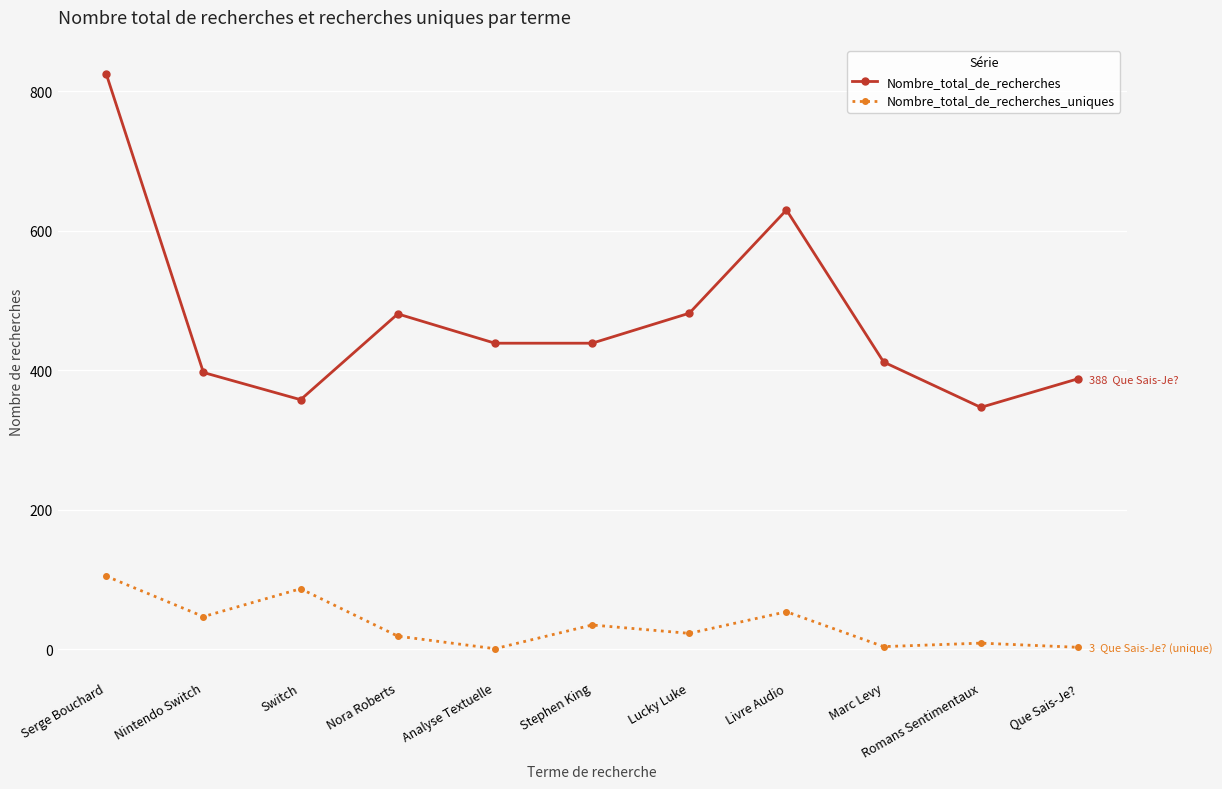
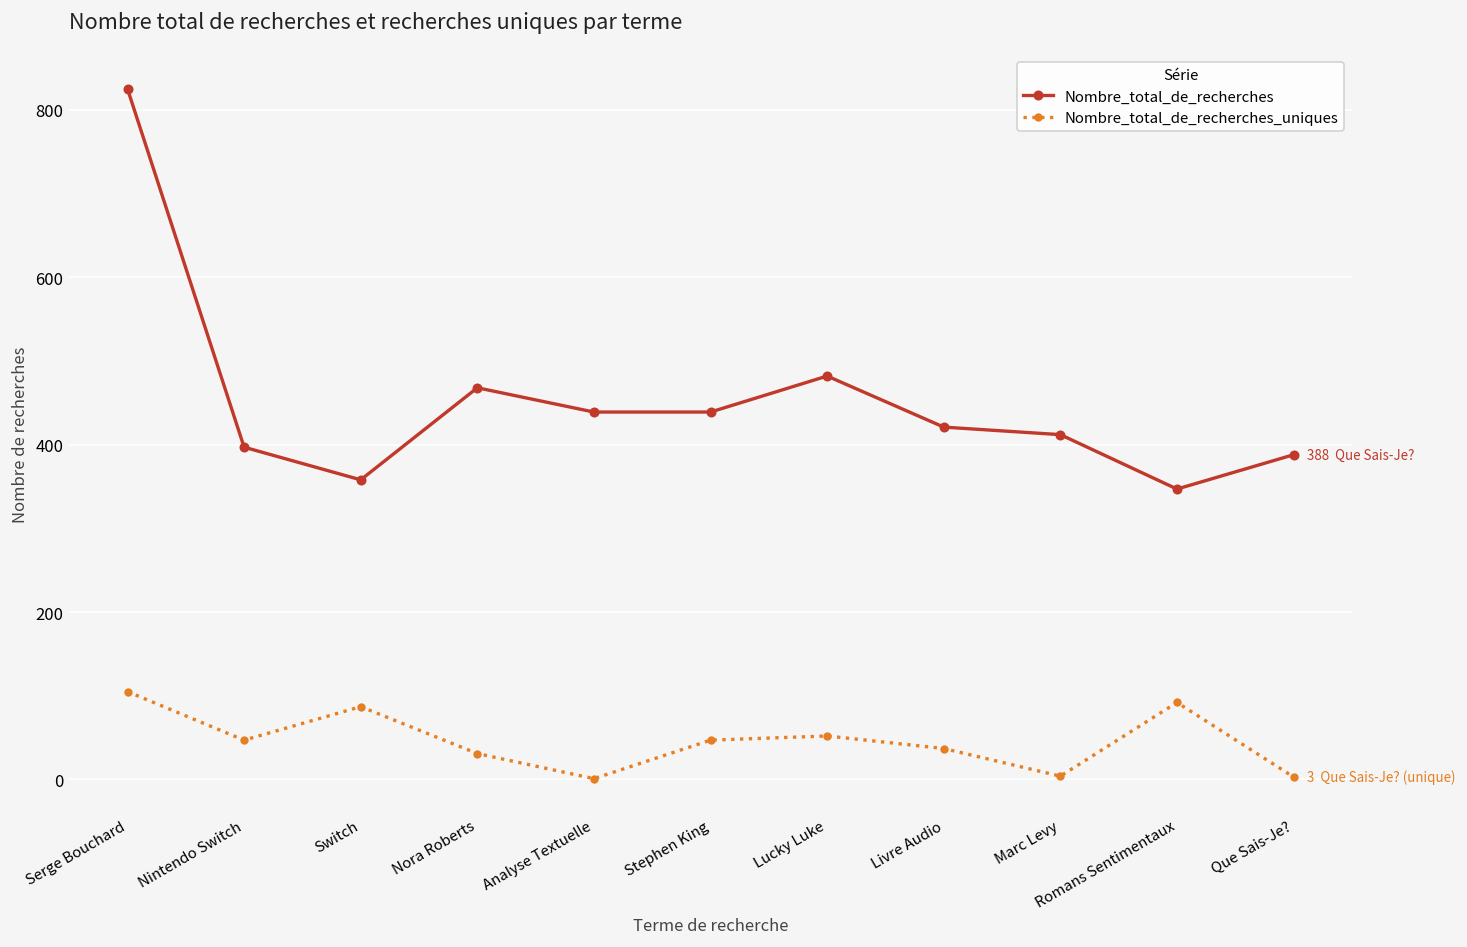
  {
    "Nombre_total_de_recherches": {
      "Serge Bouchard": 830,
      "Nintendo Switch": 400,
      "Switch": 360,
-     "Nora Roberts": 480,
+     "Nora Roberts": 470,
      "Analyse Textuelle": 440,
      "Stephen King": 440,
      "Lucky Luke": 480,
-     "Livre Audio": 630,
+     "Livre Audio": 420,
      "Marc Levy": 410,
      "Romans Sentimentaux": 350
    },
    "Nombre_total_de_recherches_uniques": {
      "Serge Bouchard": 110,
      "Nintendo Switch": 50,
      "Switch": 90,
-     "Nora Roberts": 20,
+     "Nora Roberts": 30,
      "Analyse Textuelle": 0,
-     "Stephen King": 40,
-     "Lucky Luke": 20,
-     "Livre Audio": 50,
+     "Stephen King": 50,
+     "Lucky Luke": 50,
+     "Livre Audio": 40,
      "Marc Levy": 0,
-     "Romans Sentimentaux": 10
+     "Romans Sentimentaux": 90
    }
  }
